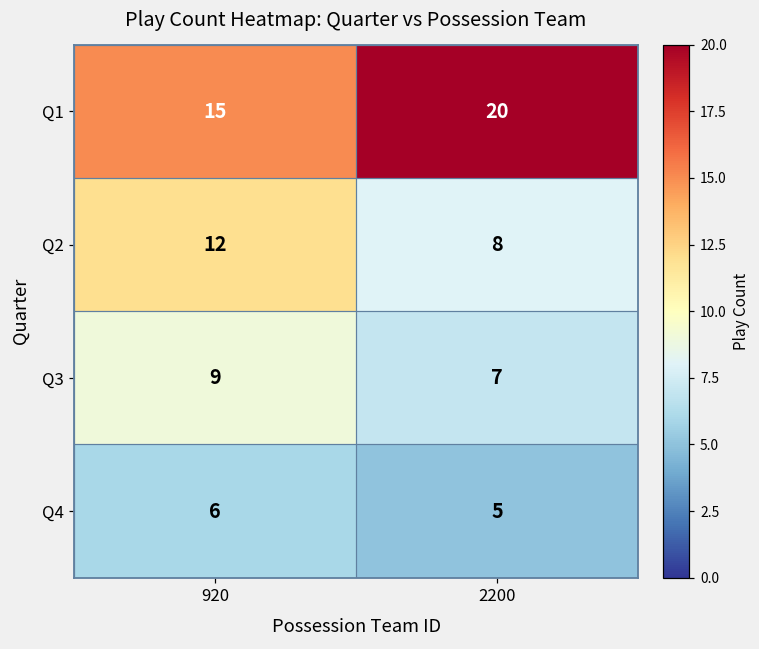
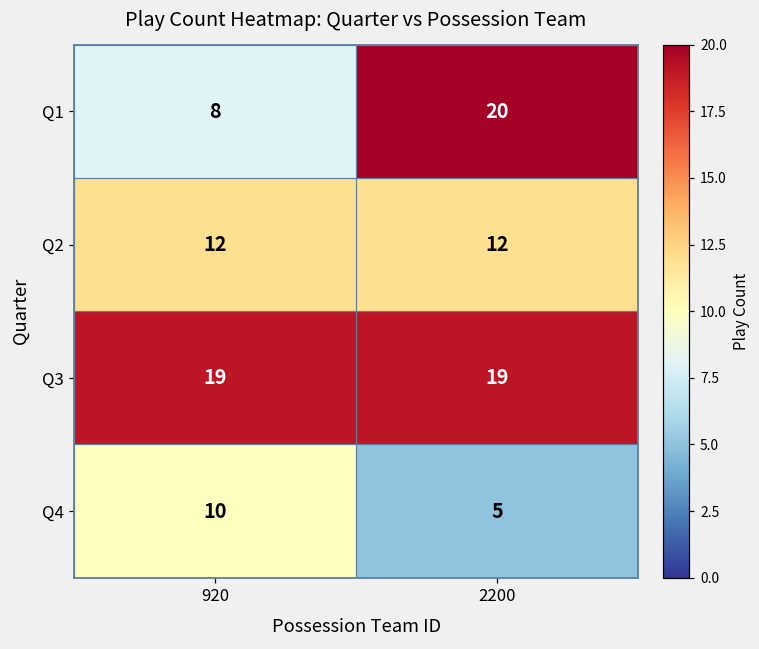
  {
    "Q1": {
-     "920": 15,
+     "920": 8,
      "2200": 20
    },
    "Q2": {
      "920": 12,
-     "2200": 8
+     "2200": 12
    },
    "Q3": {
-     "920": 9,
-     "2200": 7
+     "920": 19,
+     "2200": 19
    },
    "Q4": {
-     "920": 6,
+     "920": 10,
      "2200": 5
    }
  }
